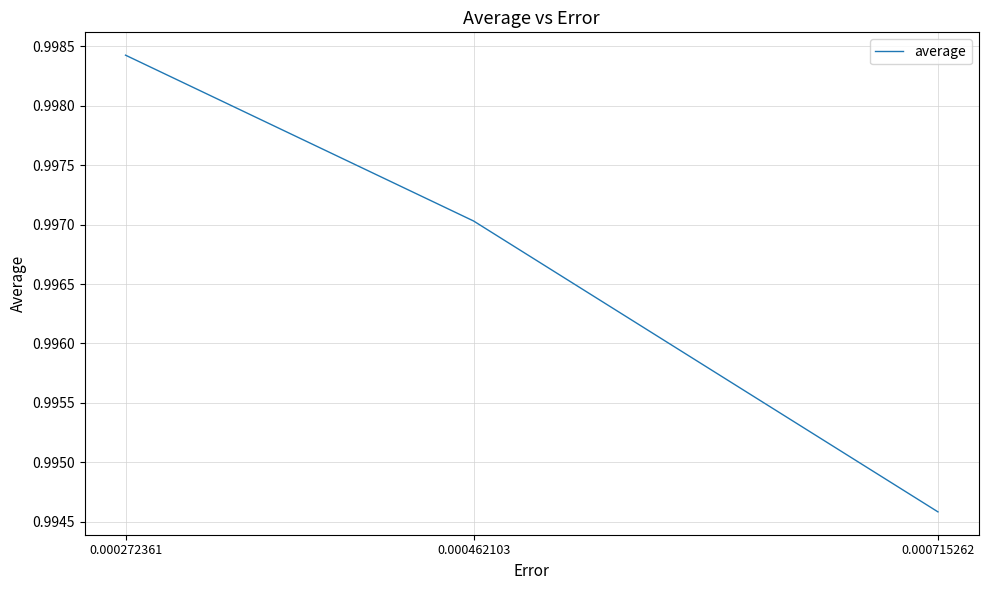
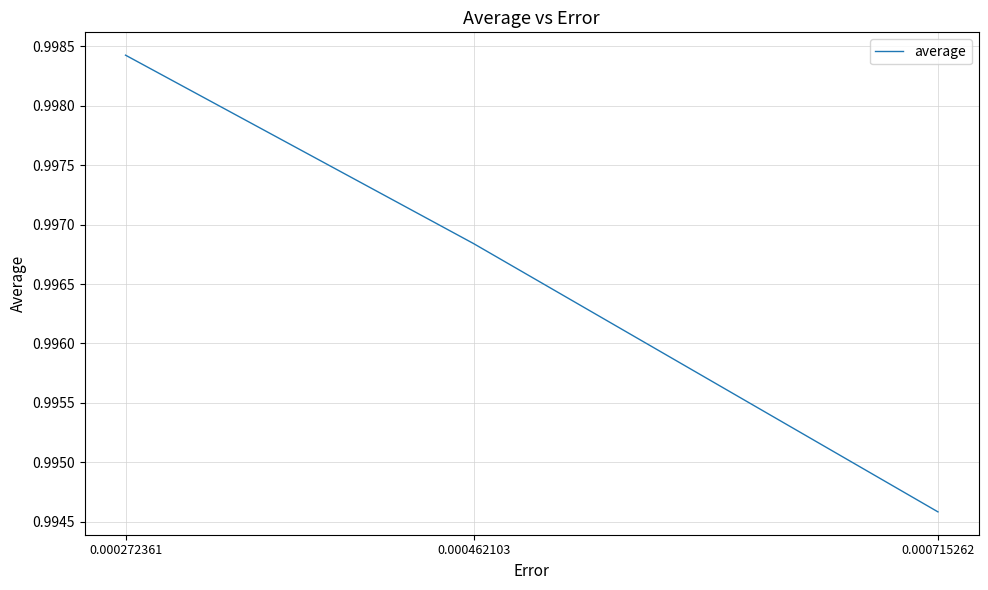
  {
    "0.000272361": 0.99843,
-   "0.000462103": 0.99703,
+   "0.000462103": 0.99684,
    "0.000715262": 0.99458
  }
